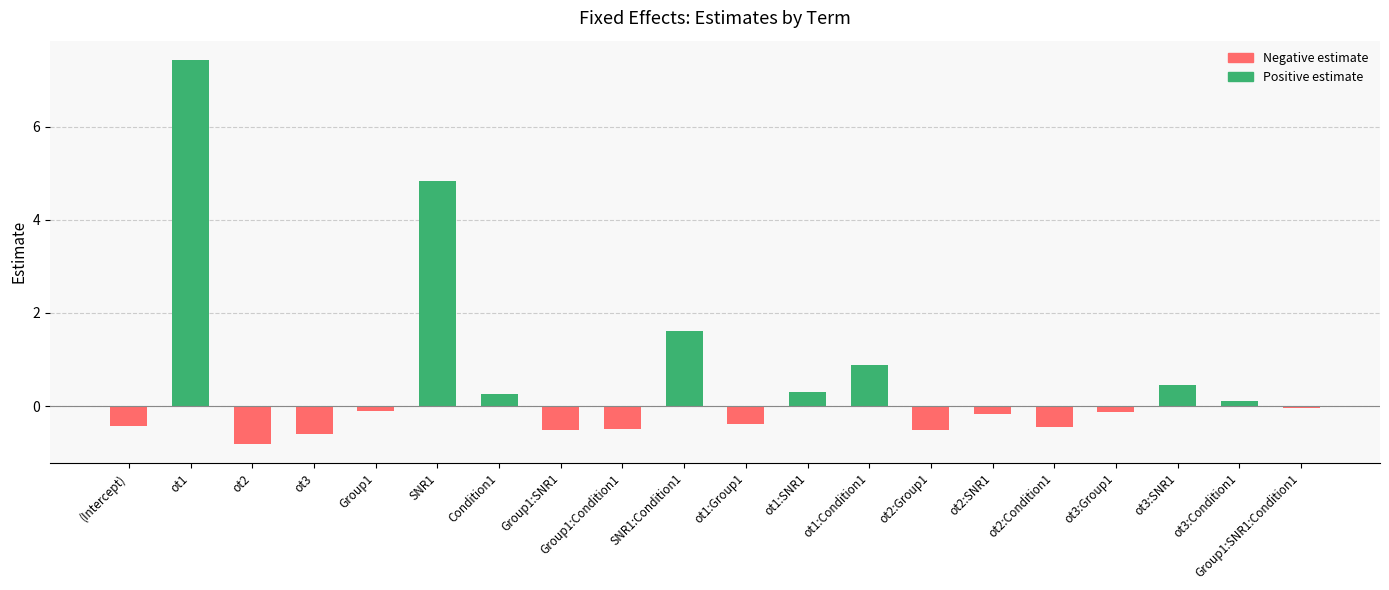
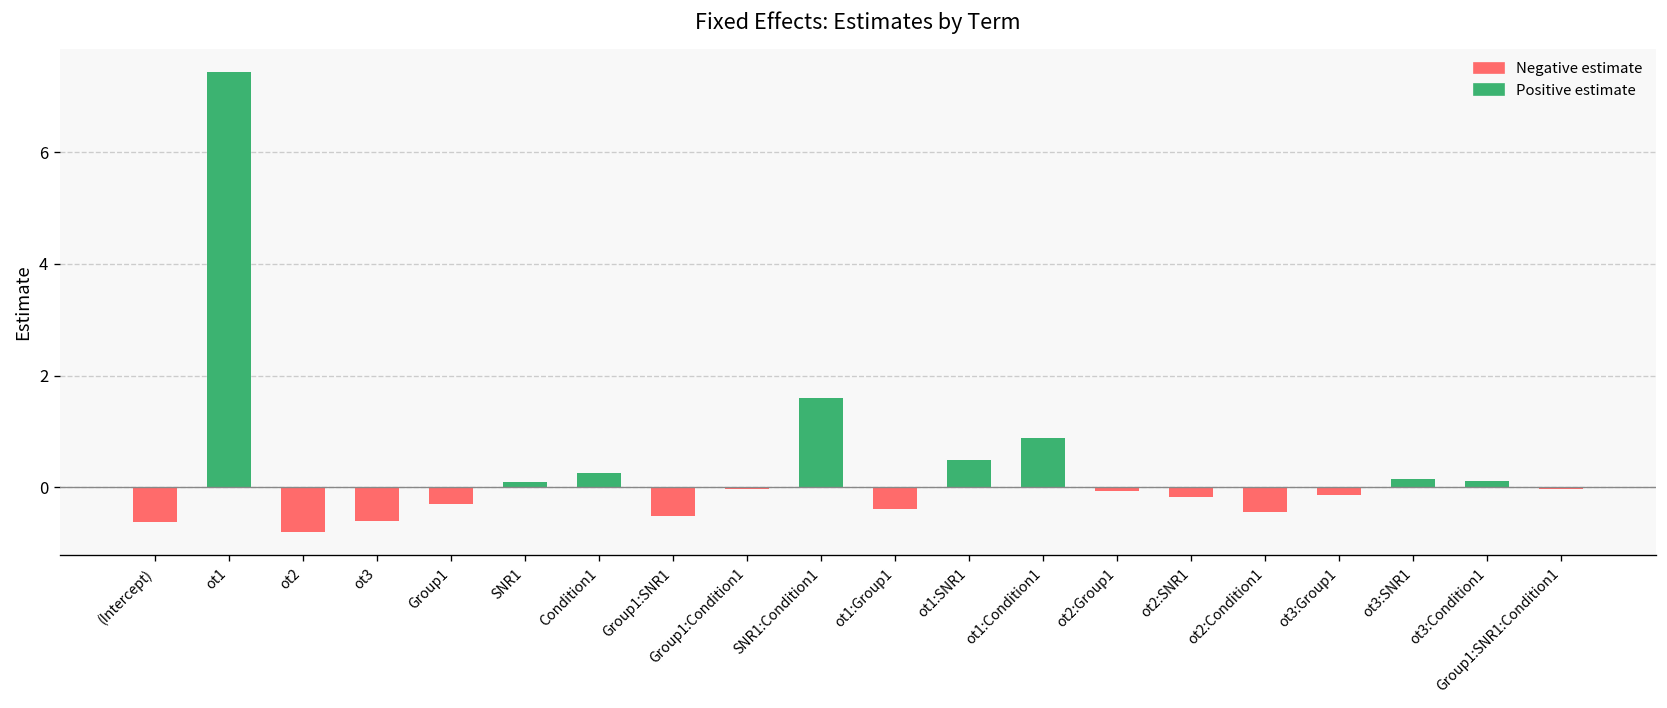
  {
-   "(Intercept)": -0.4,
+   "(Intercept)": -0.6,
    "ot1": 7.4,
    "ot2": -0.8,
    "ot3": -0.6,
-   "Group1": -0.1,
-   "SNR1": 4.8,
+   "Group1": -0.3,
+   "SNR1": 0.1,
    "Condition1": 0.3,
    "Group1:SNR1": -0.5,
-   "Group1:Condition1": -0.5,
+   "Group1:Condition1": 0.0,
    "SNR1:Condition1": 1.6,
    "ot1:Group1": -0.4,
-   "ot1:SNR1": 0.3,
+   "ot1:SNR1": 0.5,
    "ot1:Condition1": 0.9,
-   "ot2:Group1": -0.5,
+   "ot2:Group1": -0.1,
    "ot2:SNR1": -0.2,
    "ot2:Condition1": -0.4,
    "ot3:Group1": -0.1,
-   "ot3:SNR1": 0.5,
+   "ot3:SNR1": 0.1,
    "ot3:Condition1": 0.1
  }
